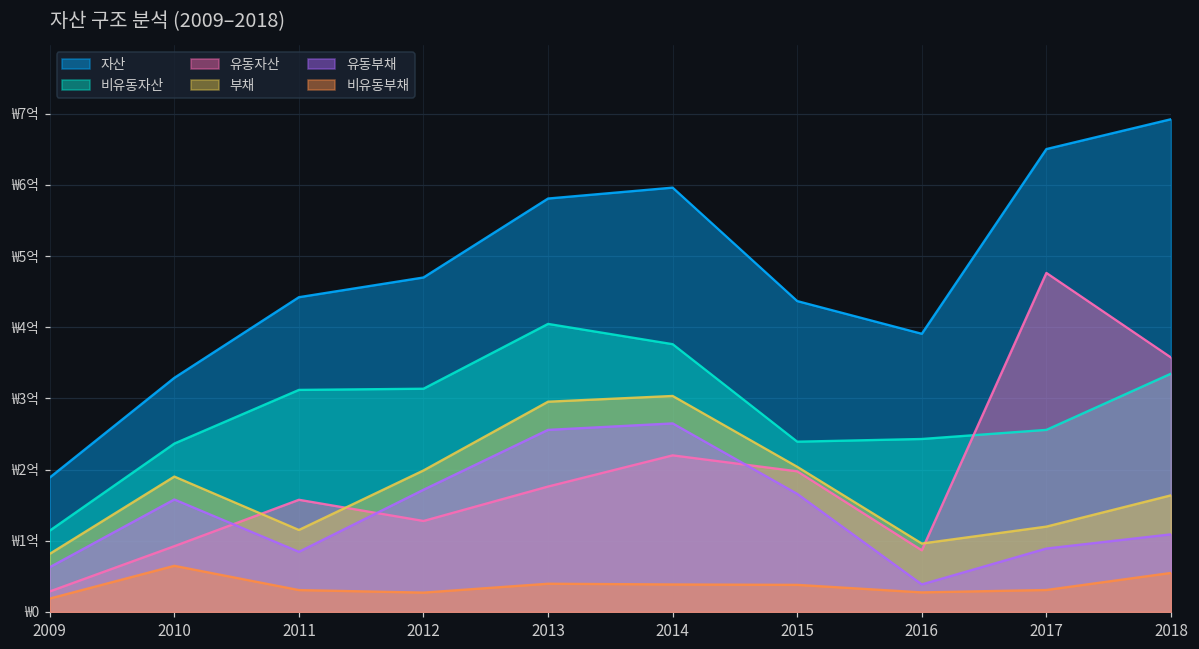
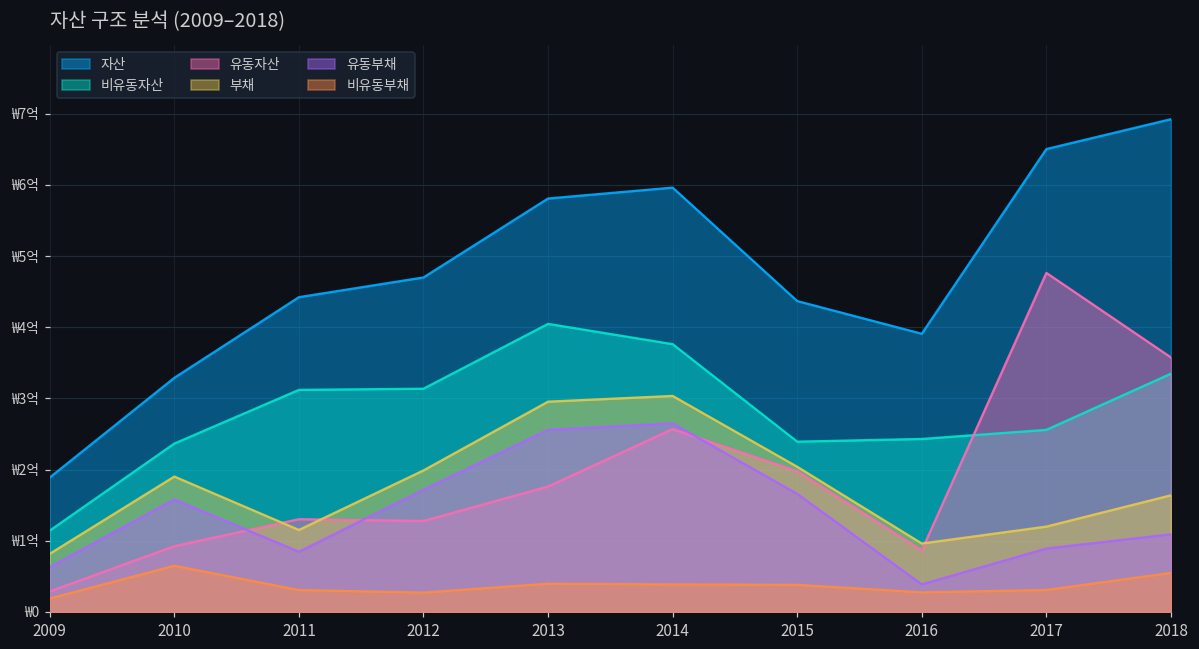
  {
    "유동자산": {
      "2009": "₩0.3억",
      "2010": "₩0.9억",
-     "2011": "₩1.6억",
+     "2011": "₩1.3억",
      "2012": "₩1.3억",
      "2013": "₩1.8억",
-     "2014": "₩2.2억",
+     "2014": "₩2.6억",
      "2015": "₩2.0억",
      "2016": "₩0.9억",
      "2017": "₩4.8억",
      "2018": "₩3.6억"
    },
    "유동부채": {
      "2009": "₩0.6억",
      "2010": "₩1.6억",
      "2011": "₩0.8억",
      "2012": "₩1.7억",
      "2013": "₩2.6억",
      "2014": "₩2.6억",
      "2015": "₩1.7억",
      "2016": "₩0.4억",
      "2017": "₩0.9억",
      "2018": "₩1.1억"
    }
  }
